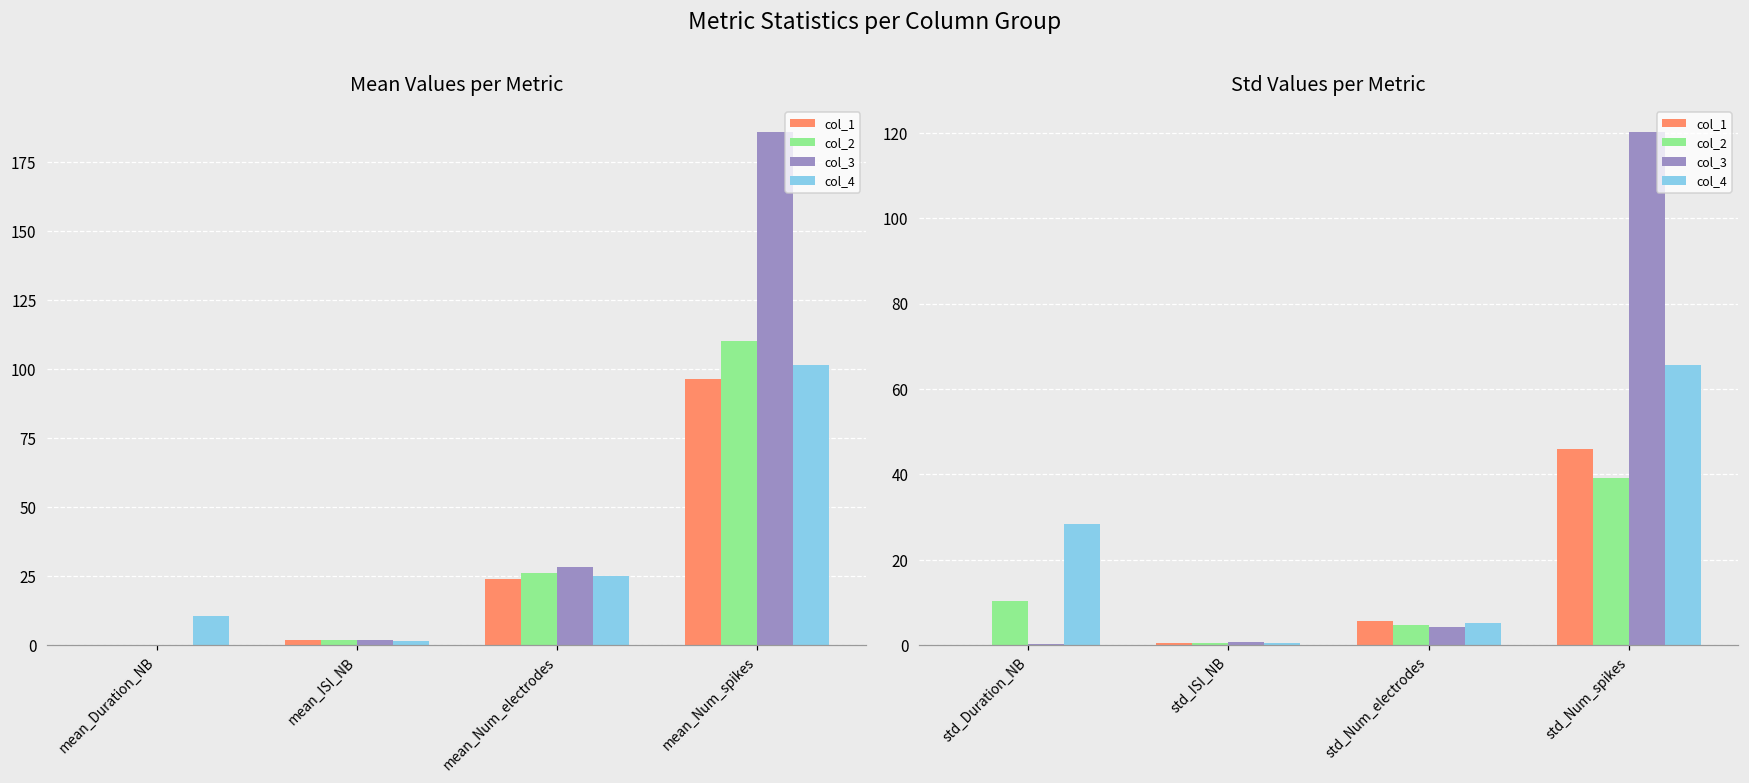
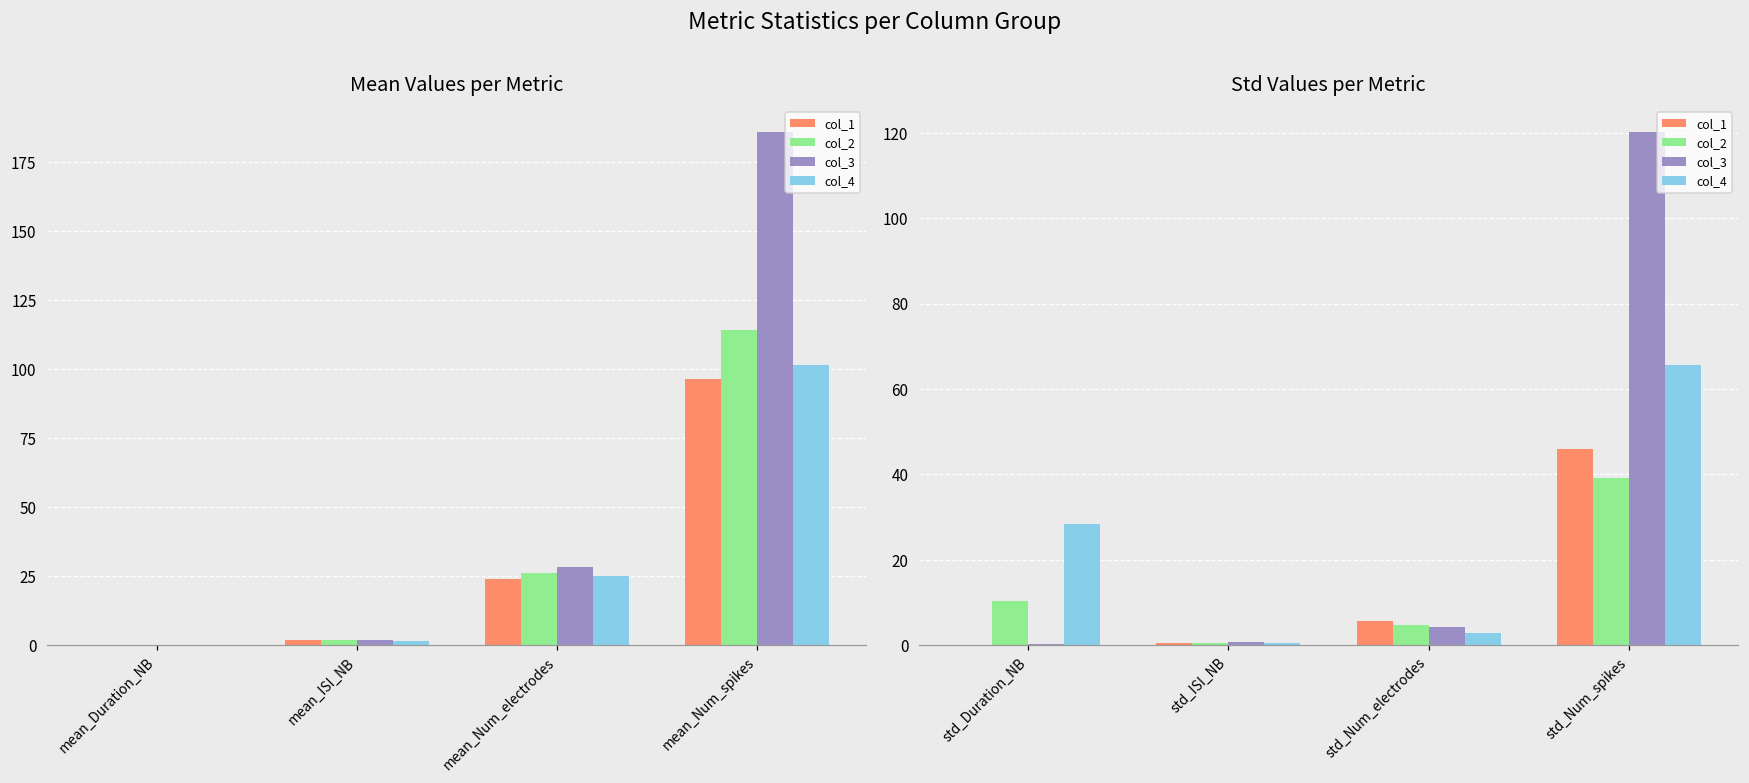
  {
    "Mean Values per Metric": {
      "col_1": {
        "mean_ISI_NB": 2,
        "mean_Num_electrodes": 24,
        "mean_Num_spikes": 97
      },
      "col_2": {
        "mean_ISI_NB": 2,
        "mean_Num_electrodes": 26,
-       "mean_Num_spikes": 110
+       "mean_Num_spikes": 114
      },
      "col_3": {
        "mean_ISI_NB": 2,
        "mean_Num_electrodes": 28,
        "mean_Num_spikes": 186
      },
      "col_4": {
-       "mean_Duration_NB": 11,
+       "mean_Duration_NB": 0,
        "mean_ISI_NB": 2,
        "mean_Num_electrodes": 25,
        "mean_Num_spikes": 101
      }
    },
    "Std Values per Metric": {
      "col_1": {
        "std_Num_electrodes": 6,
        "std_Num_spikes": 46
      },
      "col_2": {
        "std_Duration_NB": 10,
        "std_Num_electrodes": 5,
        "std_Num_spikes": 39
      },
      "col_3": {
        "std_ISI_NB": 1,
        "std_Num_electrodes": 4,
        "std_Num_spikes": 120
      },
      "col_4": {
        "std_Duration_NB": 28,
-       "std_Num_electrodes": 5,
+       "std_Num_electrodes": 3,
        "std_Num_spikes": 66
      }
    }
  }
